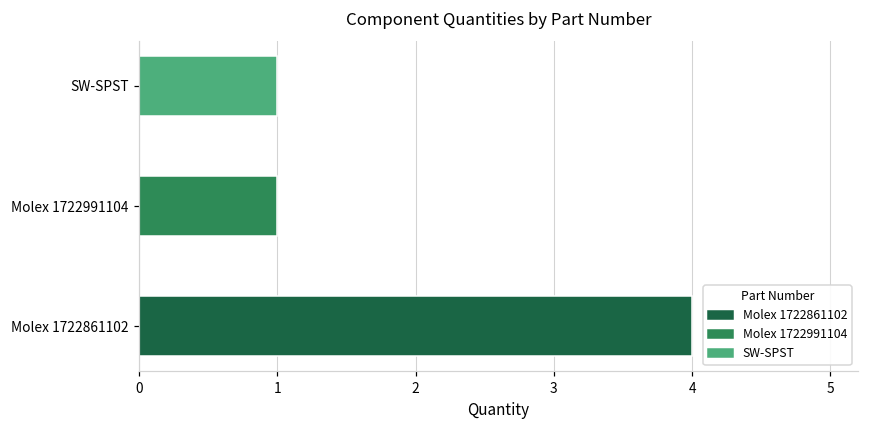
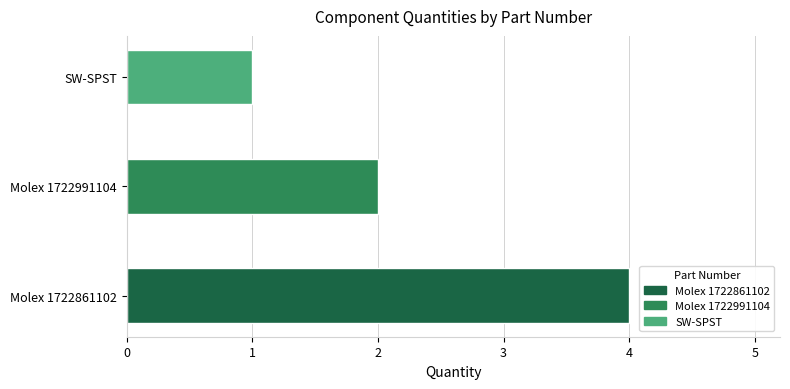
  {
    "SW-SPST": 1,
-   "Molex 1722991104": 1,
+   "Molex 1722991104": 2,
    "Molex 1722861102": 4
  }
